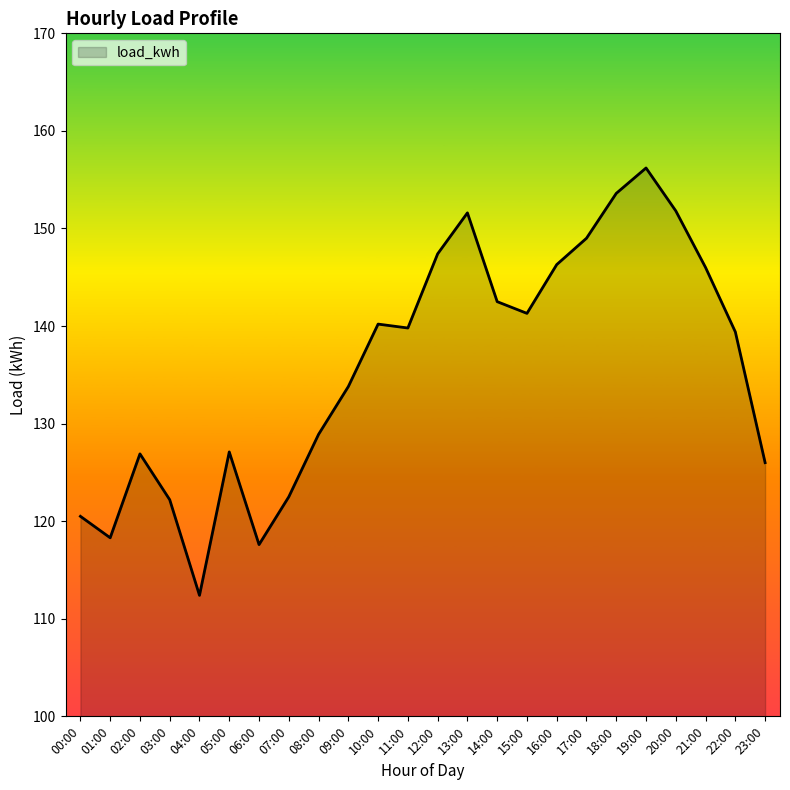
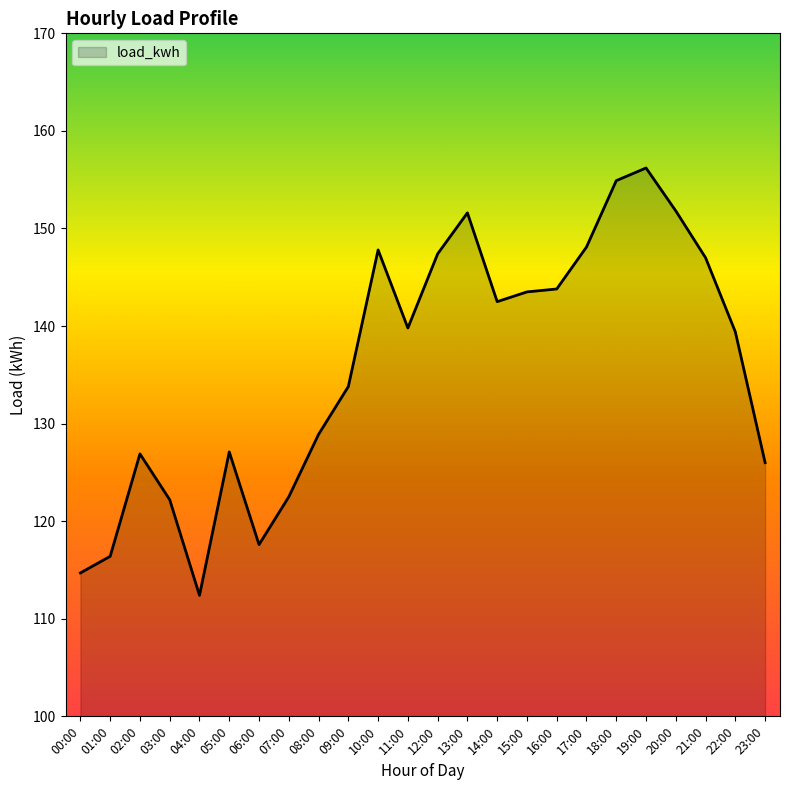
  {
-   "00:00": 121,
-   "01:00": 118,
+   "00:00": 115,
+   "01:00": 116,
    "02:00": 127,
    "03:00": 122,
    "04:00": 112,
    "05:00": 127,
    "06:00": 118,
    "07:00": 123,
    "08:00": 129,
    "09:00": 134,
-   "10:00": 140,
+   "10:00": 148,
    "11:00": 140,
    "12:00": 147,
    "13:00": 152,
    "14:00": 143,
-   "15:00": 141,
-   "16:00": 146,
-   "17:00": 149,
-   "18:00": 154,
+   "15:00": 144,
+   "16:00": 144,
+   "17:00": 148,
+   "18:00": 155,
    "19:00": 156,
    "20:00": 152,
-   "21:00": 146,
+   "21:00": 147,
    "22:00": 139,
    "23:00": 126
  }
